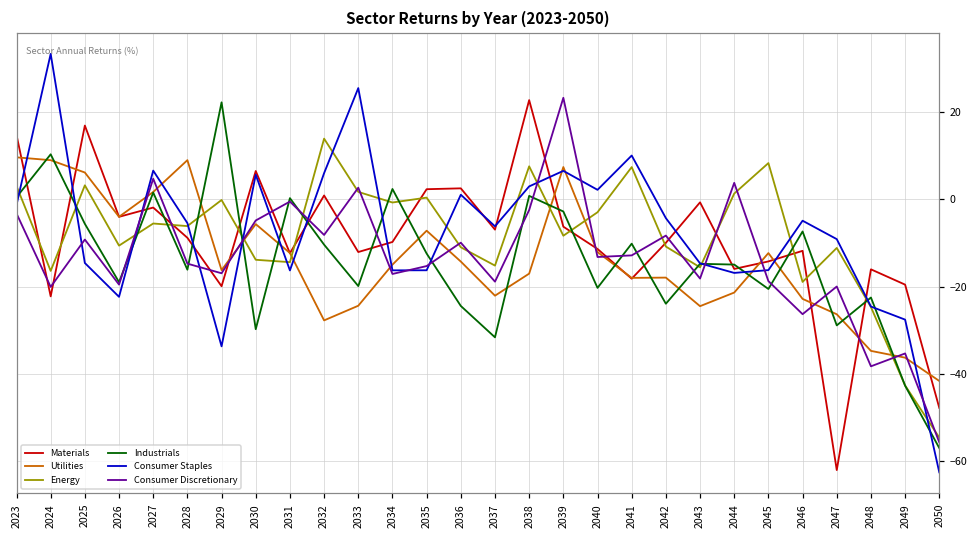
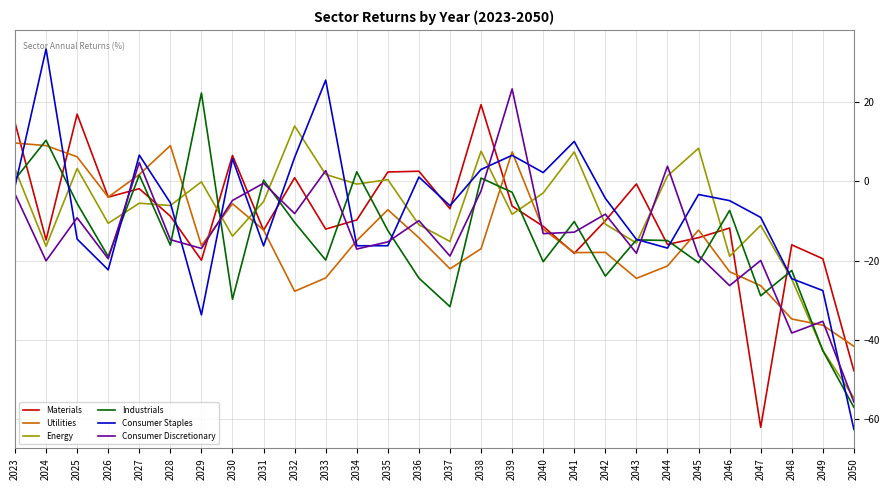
  {
    "Materials": {
      "2023": 15,
-     "2024": -22,
+     "2024": -15,
      "2025": 17,
      "2027": -2,
      "2028": -9,
      "2029": -20,
      "2030": 6,
      "2032": 1,
      "2033": -12,
      "2034": -10,
      "2035": 2,
      "2036": 2,
      "2037": -7,
-     "2038": 23,
+     "2038": 19,
      "2039": -6,
      "2040": -11,
      "2042": -10,
      "2043": -1,
      "2044": -16,
      "2045": -14,
      "2046": -12,
      "2047": -62,
      "2048": -16,
      "2049": -20,
      "2050": -48
    },
    "Utilities": {
      "2023": 10,
      "2024": 9,
      "2025": 6,
      "2028": 9,
      "2029": -16,
      "2030": -6,
      "2032": -28,
      "2033": -24,
      "2034": -15,
      "2035": -7,
      "2036": -14,
      "2037": -22,
      "2038": -17,
      "2039": 7,
      "2040": -12,
      "2042": -18,
      "2043": -24,
      "2044": -21,
      "2045": -12,
      "2046": -23,
      "2047": -26,
      "2048": -35,
      "2049": -36,
      "2050": -42
    },
    "Energy": {
      "2023": 3,
      "2024": -16,
      "2025": 3,
      "2026": -11,
      "2027": -6,
      "2028": -6,
      "2029": 0,
      "2030": -14,
-     "2031": -14,
+     "2031": -5,
      "2032": 14,
      "2033": 2,
      "2034": -1,
      "2035": 0,
      "2036": -11,
      "2037": -15,
      "2038": 8,
      "2039": -8,
      "2040": -3,
      "2041": 7,
      "2042": -11,
      "2043": -16,
      "2044": 1,
      "2045": 8,
      "2046": -19,
      "2047": -11,
      "2050": -55
    },
    "Industrials": {
      "2023": 0,
      "2024": 10,
      "2025": -6,
      "2028": -16,
      "2029": 22,
      "2030": -30,
      "2031": 0,
      "2032": -10,
      "2033": -20,
      "2034": 2,
      "2035": -12,
      "2036": -24,
      "2037": -32,
      "2038": 1,
      "2039": -3,
      "2040": -20,
      "2041": -10,
      "2042": -24,
      "2044": -15,
      "2045": -21,
      "2046": -7,
      "2047": -29,
      "2048": -23,
      "2050": -57
    },
    "Consumer Staples": {
      "2023": -1,
      "2024": 33,
      "2025": -15,
      "2026": -22,
      "2027": 7,
      "2028": -5,
      "2029": -34,
      "2030": 6,
      "2031": -16,
      "2032": 6,
      "2033": 25,
      "2034": -16,
      "2035": -16,
      "2036": 1,
      "2037": -6,
      "2038": 3,
      "2039": 6,
      "2040": 2,
      "2041": 10,
      "2042": -4,
      "2044": -17,
-     "2045": -16,
+     "2045": -3,
      "2046": -5,
      "2047": -9,
      "2049": -28,
      "2050": -62
    },
    "Consumer Discretionary": {
      "2023": -3,
      "2024": -20,
      "2025": -9,
      "2027": 5,
      "2028": -15,
      "2029": -17,
      "2030": -5,
      "2031": -1,
      "2032": -8,
      "2033": 3,
      "2034": -17,
      "2035": -15,
      "2036": -10,
      "2037": -19,
      "2038": -2,
      "2039": 23,
      "2040": -13,
      "2041": -13,
      "2042": -8,
      "2043": -18,
      "2044": 4,
      "2045": -19,
      "2046": -26,
      "2047": -20,
      "2048": -38,
      "2049": -35,
      "2050": -56
    }
  }
